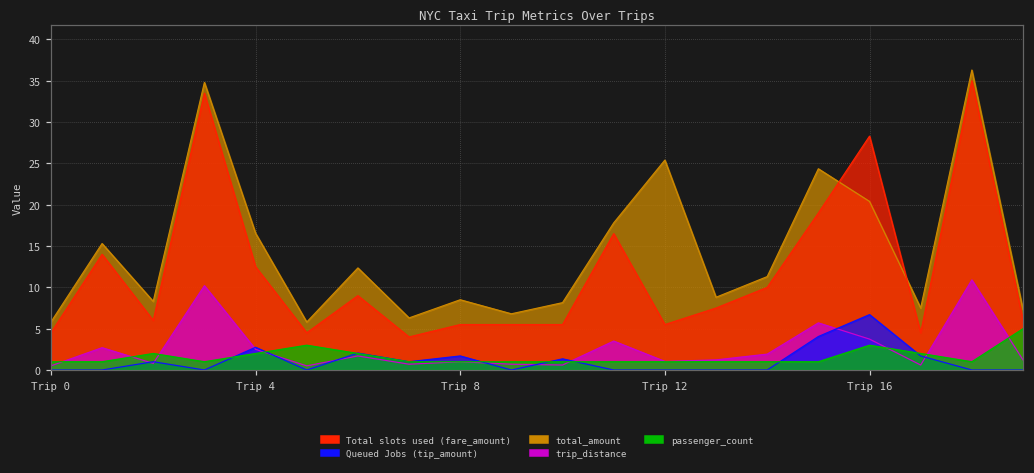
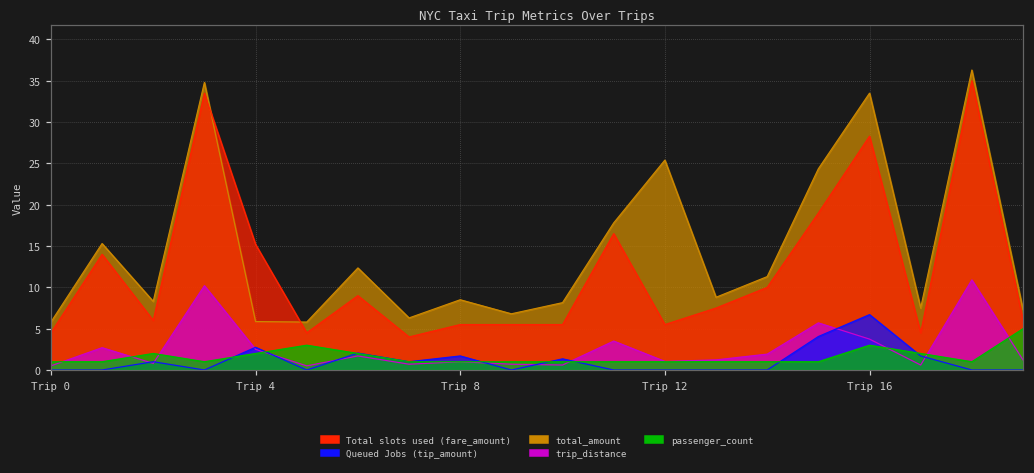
  {
    "total_amount": {
      "Trip 0": 6,
-     "Trip 4": 17,
+     "Trip 4": 6,
      "Trip 8": 9,
      "Trip 12": 25,
-     "Trip 16": 20
+     "Trip 16": 34
    },
    "Total slots used (fare_amount)": {
      "Trip 0": 5,
-     "Trip 4": 13,
+     "Trip 4": 15,
      "Trip 8": 6,
      "Trip 12": 6,
      "Trip 16": 28
    },
    "trip_distance": {
      "Trip 0": 1,
      "Trip 16": 4
    },
    "Queued Jobs (tip_amount)": {
      "Trip 0": 0,
      "Trip 8": 2,
      "Trip 12": 0,
      "Trip 16": 7
    },
    "passenger_count": {
      "Trip 0": 1,
      "Trip 4": 2,
      "Trip 16": 3
    }
  }
